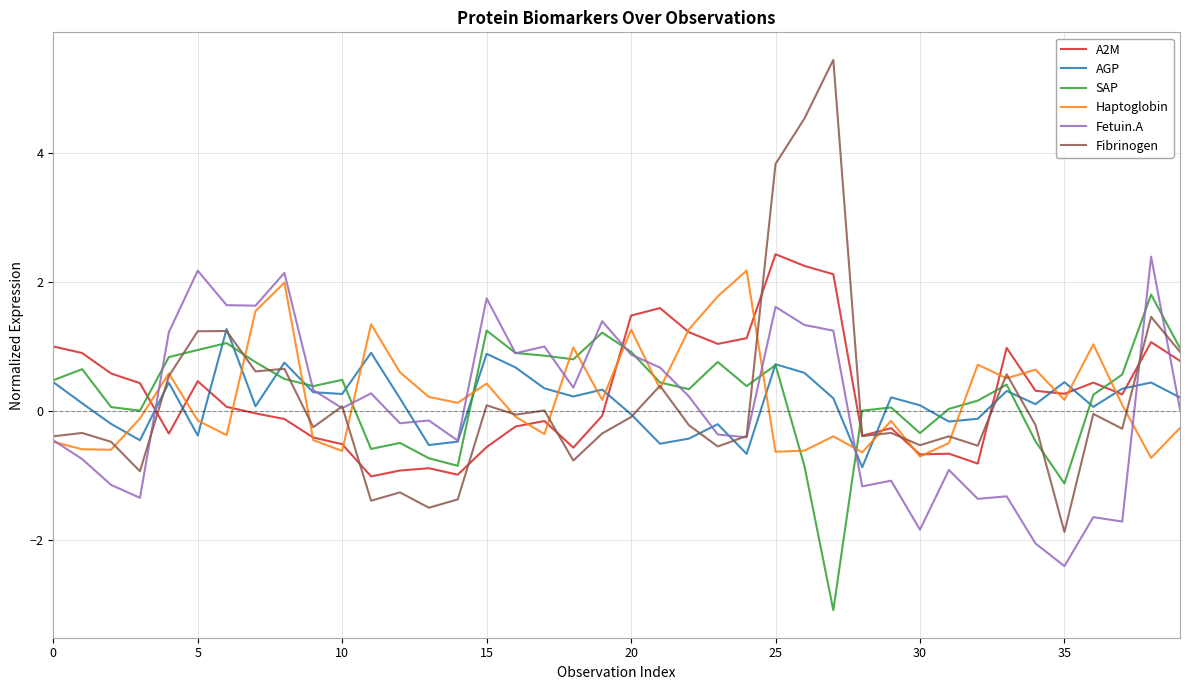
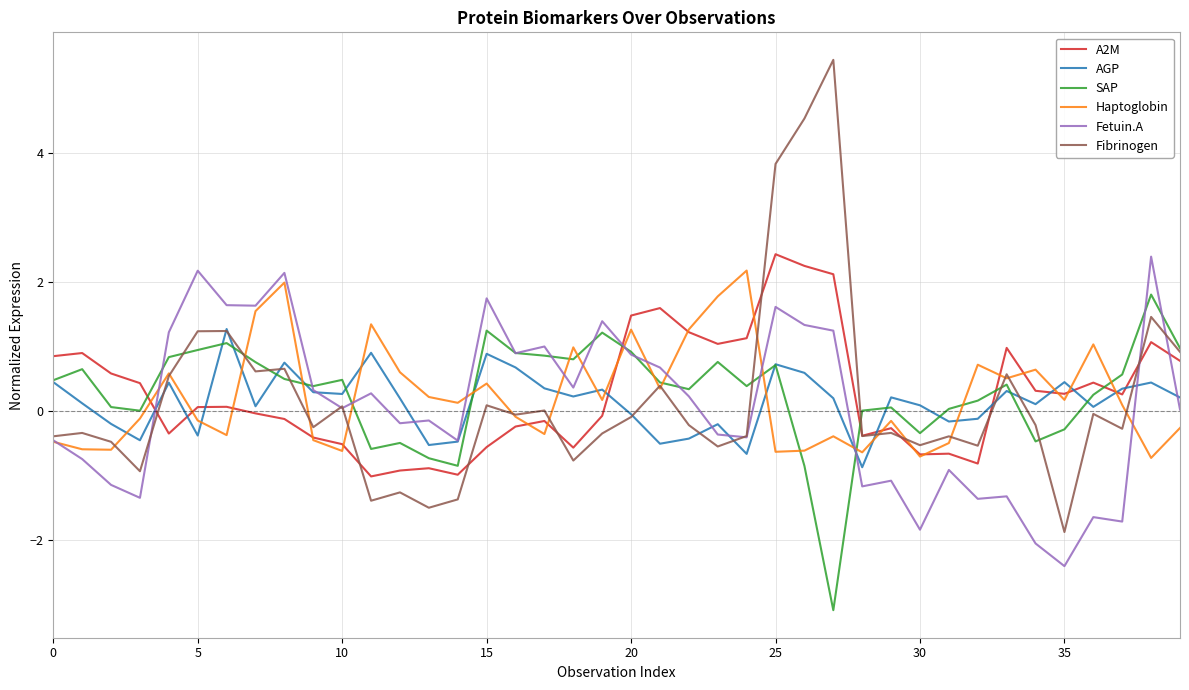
  {
    "A2M": {
-     "0": 1.0,
-     "5": 0.5,
+     "0": 0.8,
+     "5": 0.1,
      "10": -0.5,
      "15": -0.6,
      "20": 1.5,
      "25": 2.4,
      "35": 0.3
    },
    "AGP": {
      "5": -0.4,
      "10": 0.3,
      "15": 0.9,
      "20": -0.1,
      "30": 0.1,
      "35": 0.4
    },
    "SAP": {
      "5": 0.9,
      "10": 0.5,
      "15": 1.2,
      "20": 0.9,
      "30": -0.3,
-     "35": -1.1
+     "35": -0.3
    },
    "Haptoglobin": {
      "5": -0.2,
      "10": -0.6,
      "15": 0.4,
      "20": 1.3,
      "25": -0.6,
      "35": 0.2
    },
    "Fetuin.A": {
      "5": 2.2,
      "15": 1.7,
      "20": 0.9,
      "25": 1.6,
      "30": -1.8,
      "35": -2.4
    },
    "Fibrinogen": {
      "0": -0.4,
      "5": 1.2,
      "15": 0.1,
      "20": -0.1,
      "25": 3.8,
      "30": -0.5,
      "35": -1.9
    }
  }
